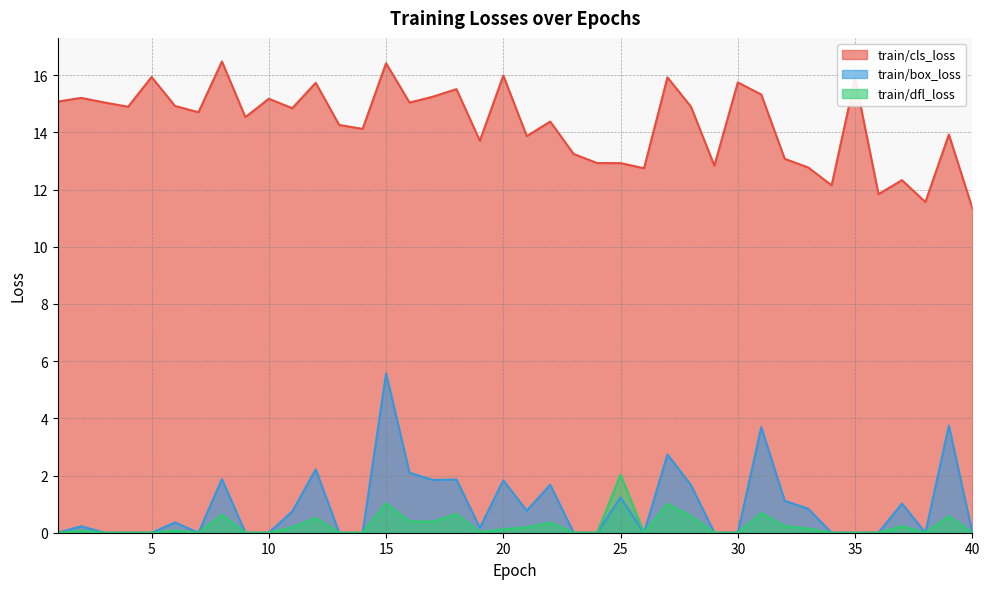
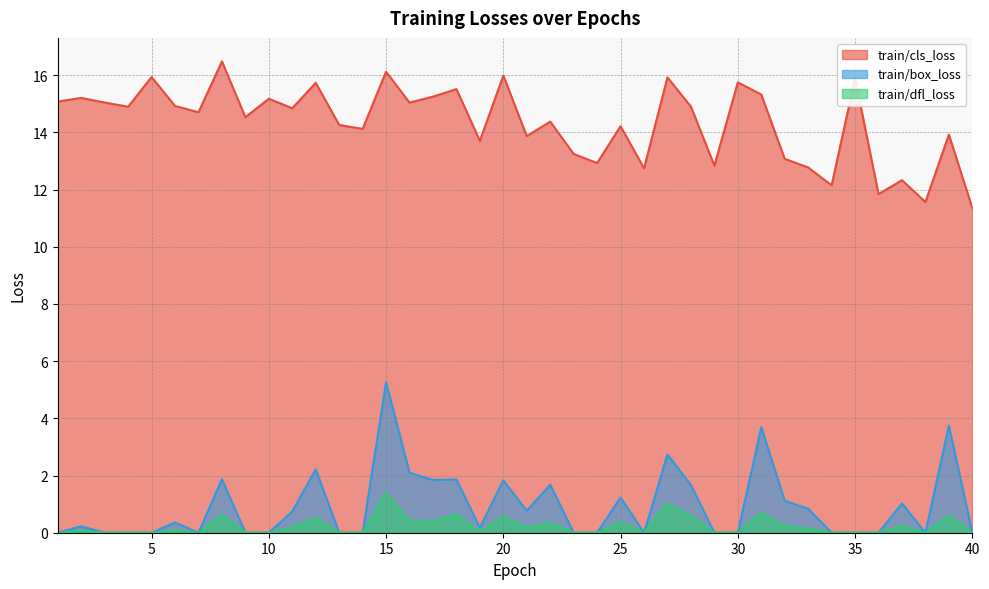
  {
    "train/cls_loss": {
      "5": 15.9,
      "10": 15.2,
-     "15": 16.4,
+     "15": 16.1,
      "20": 16.0,
-     "25": 12.9,
+     "25": 14.2,
      "30": 15.7,
      "40": 11.4
    },
    "train/box_loss": {
-     "15": 5.6,
+     "15": 5.3,
      "20": 1.8,
      "25": 1.2
    },
    "train/dfl_loss": {
-     "15": 1.0,
-     "20": 0.1,
-     "25": 2.0
+     "15": 1.4,
+     "20": 0.6,
+     "25": 0.4
    }
  }
